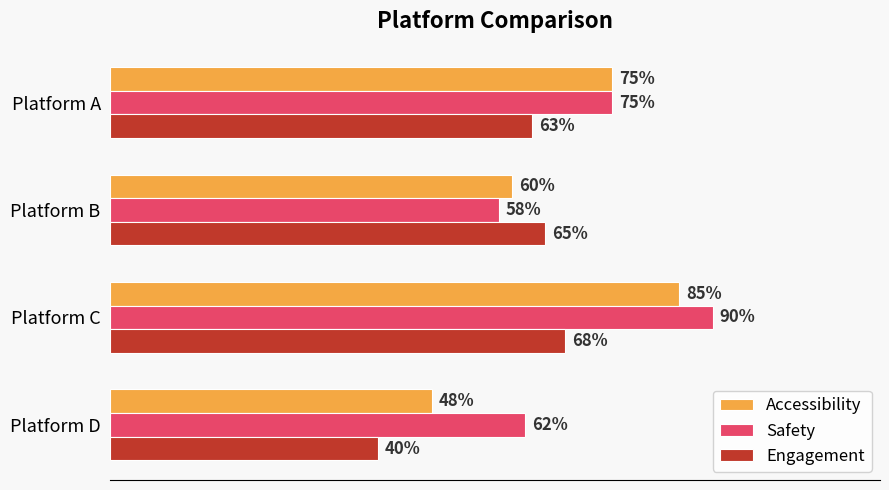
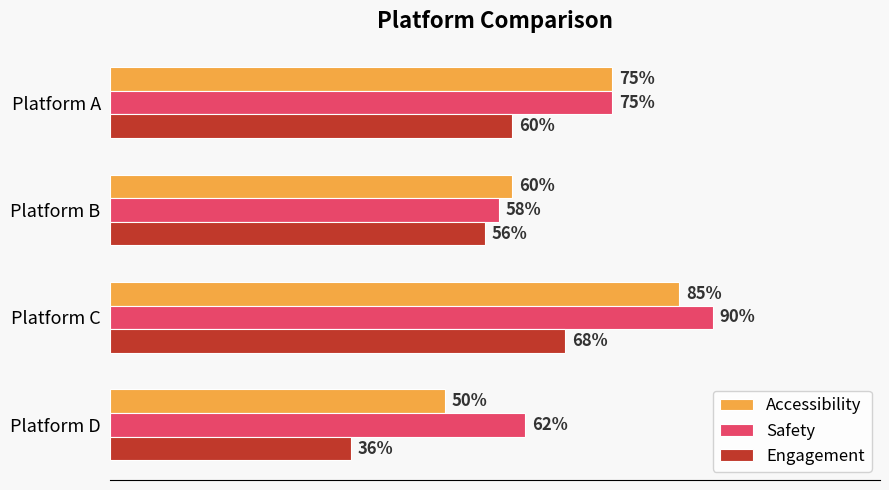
  {
    "Accessibility": {
      "Platform A": "75%",
      "Platform B": "60%",
      "Platform C": "85%",
-     "Platform D": "48%"
+     "Platform D": "50%"
    },
    "Safety": {
      "Platform A": "75%",
      "Platform B": "58%",
      "Platform C": "90%",
      "Platform D": "62%"
    },
    "Engagement": {
-     "Platform A": "63%",
-     "Platform B": "65%",
+     "Platform A": "60%",
+     "Platform B": "56%",
      "Platform C": "68%",
-     "Platform D": "40%"
+     "Platform D": "36%"
    }
  }
